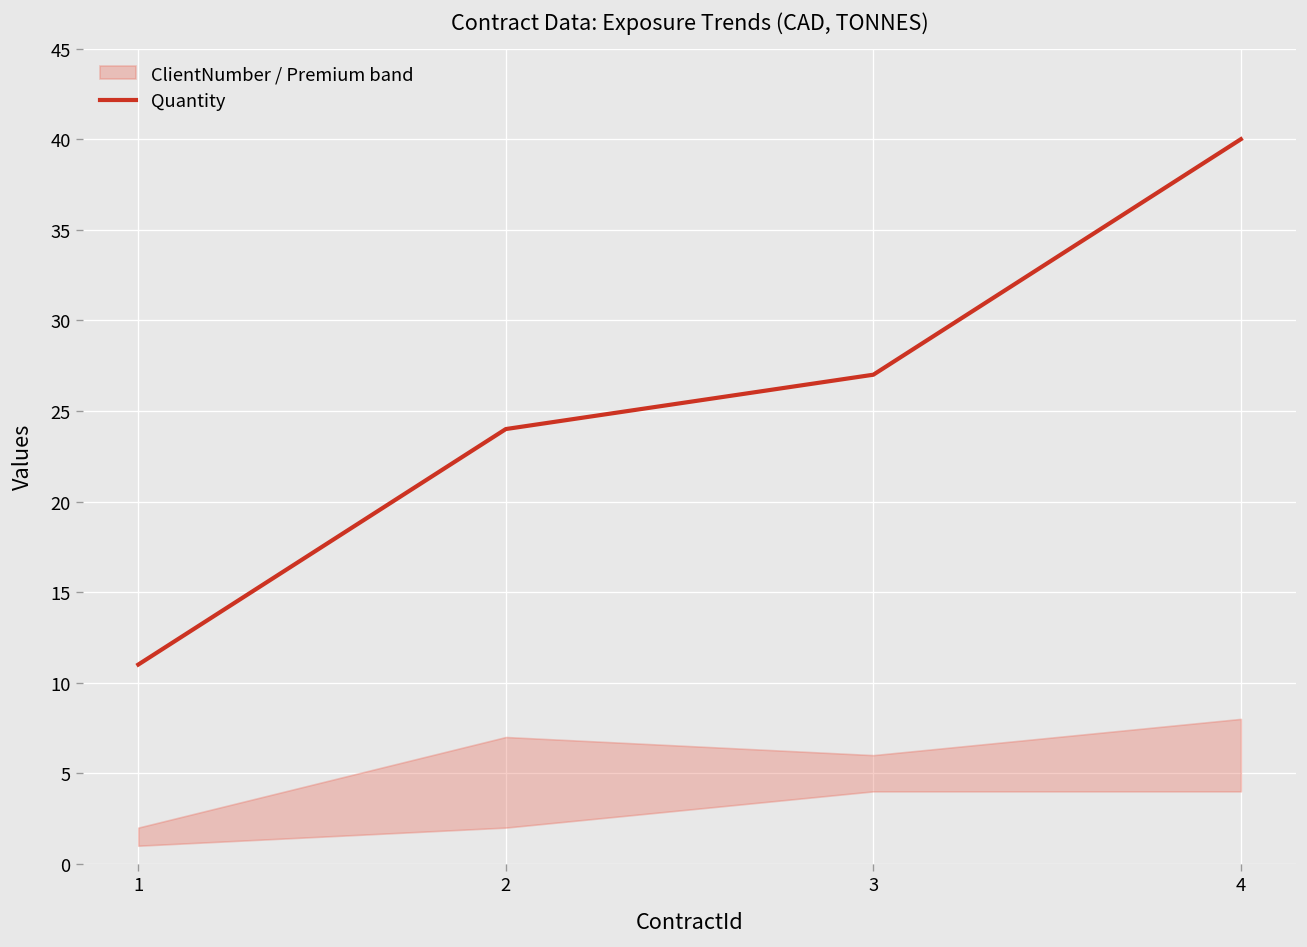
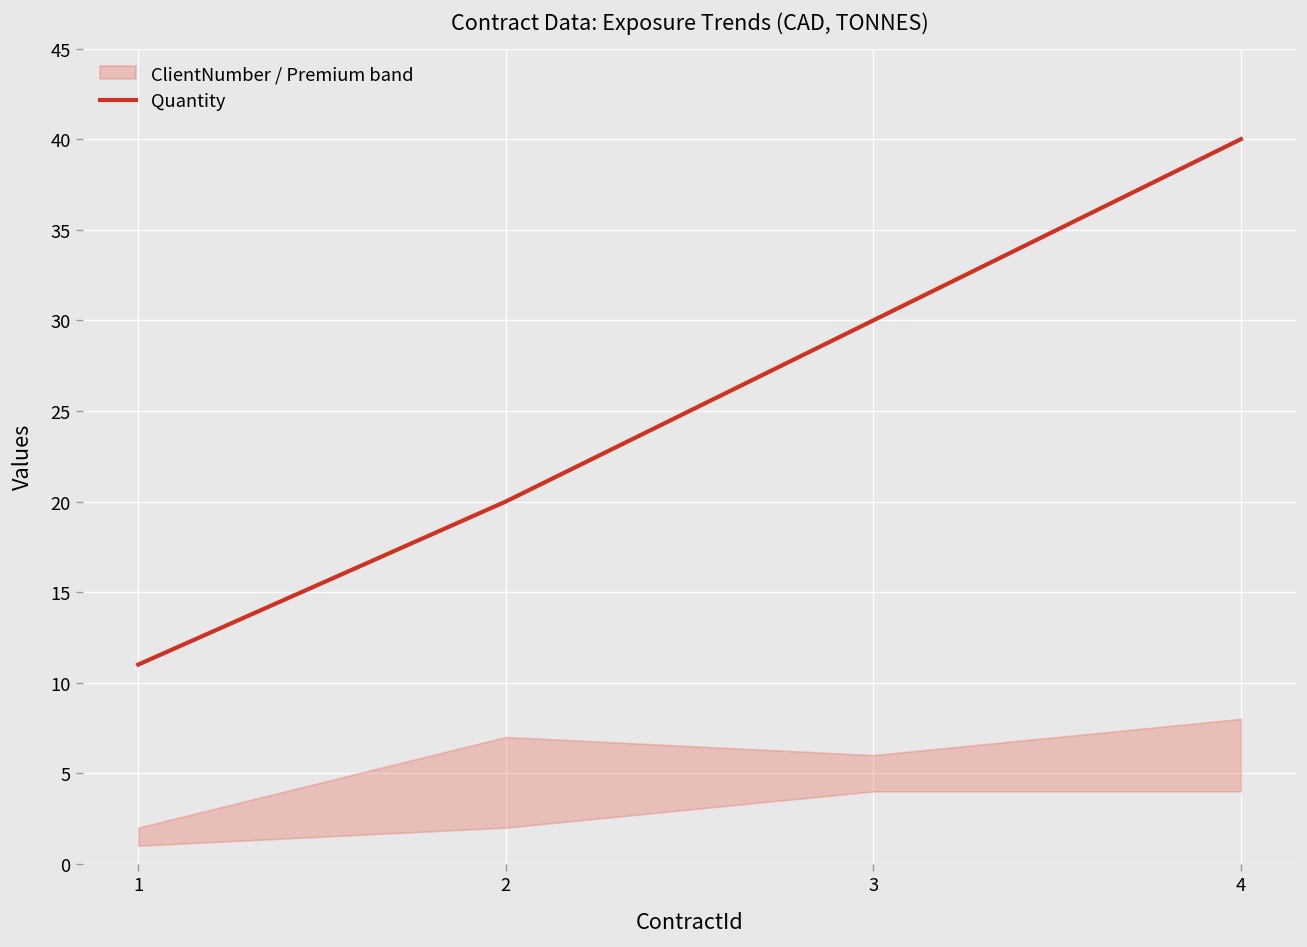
  {
    "Quantity": {
      "1": 11,
-     "2": 24,
-     "3": 27,
+     "2": 20,
+     "3": 30,
      "4": 40
    }
  }
